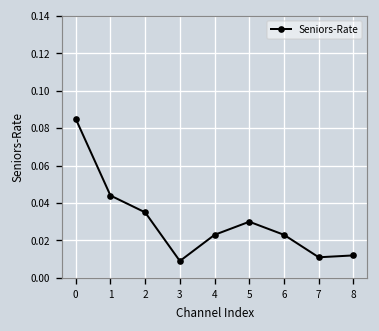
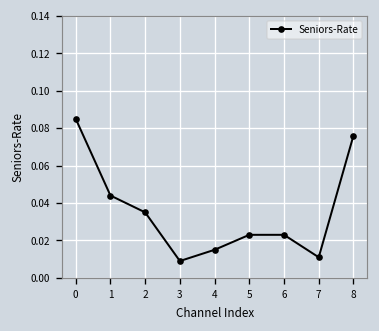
  {
    "0": 0.085,
    "1": 0.044,
    "2": 0.035,
    "3": 0.009,
-   "4": 0.023,
-   "5": 0.030,
+   "4": 0.015,
+   "5": 0.023,
    "6": 0.023,
    "7": 0.011,
-   "8": 0.012
+   "8": 0.076
  }
